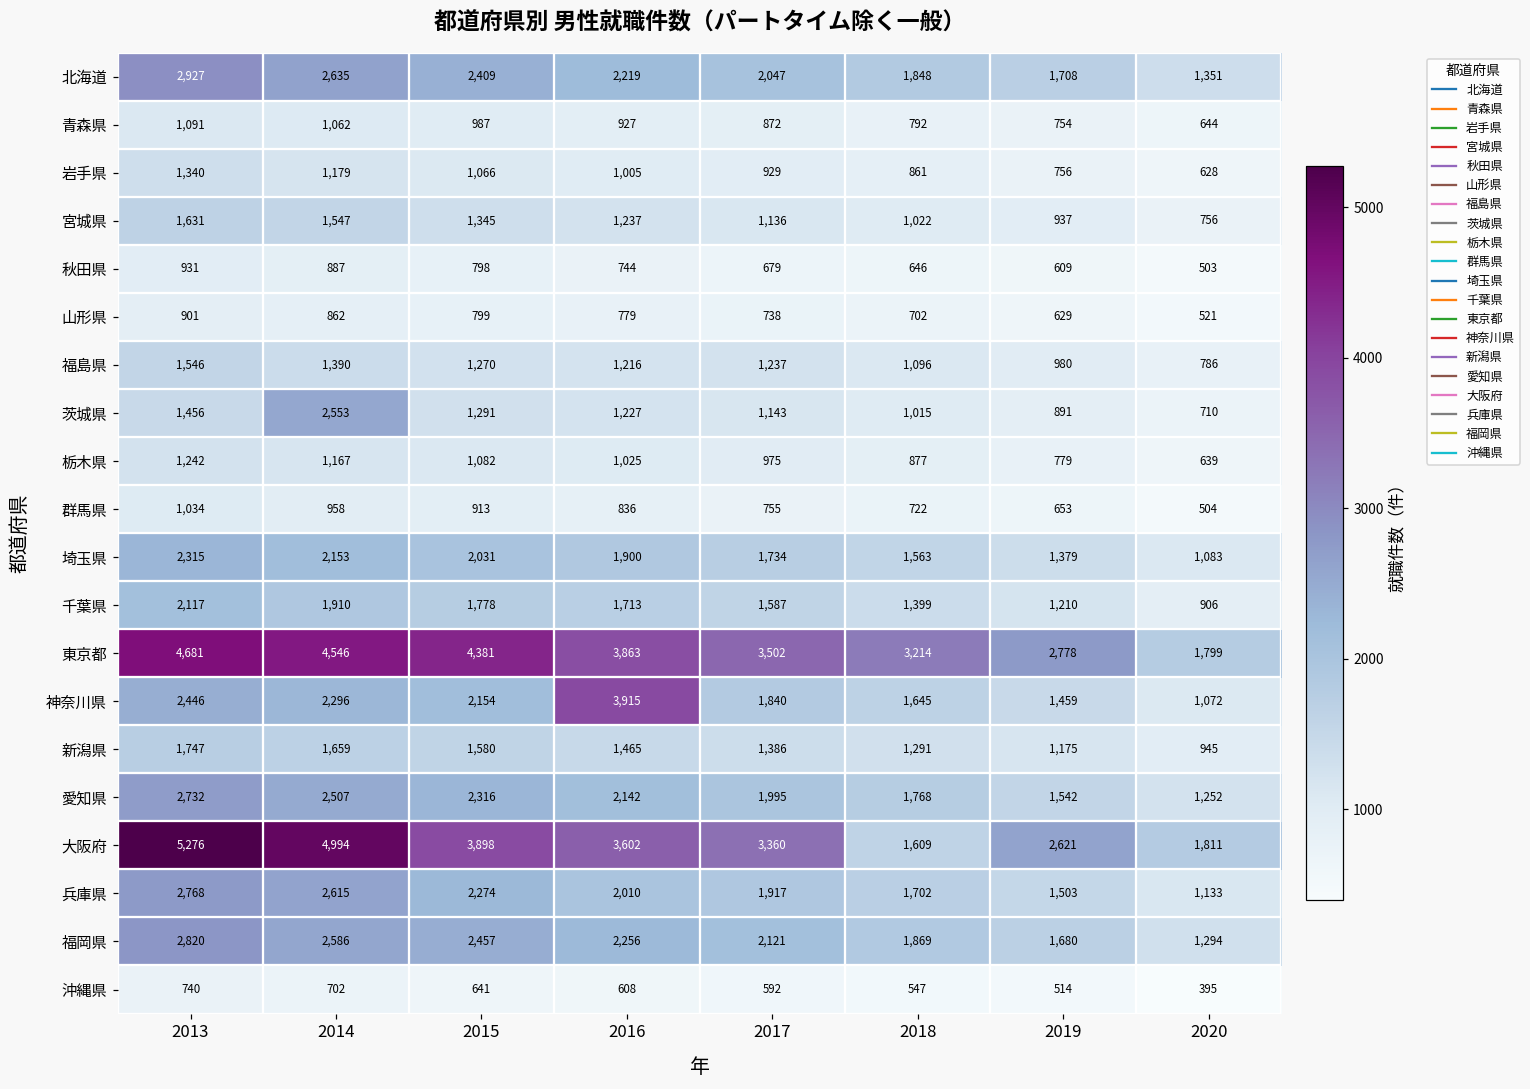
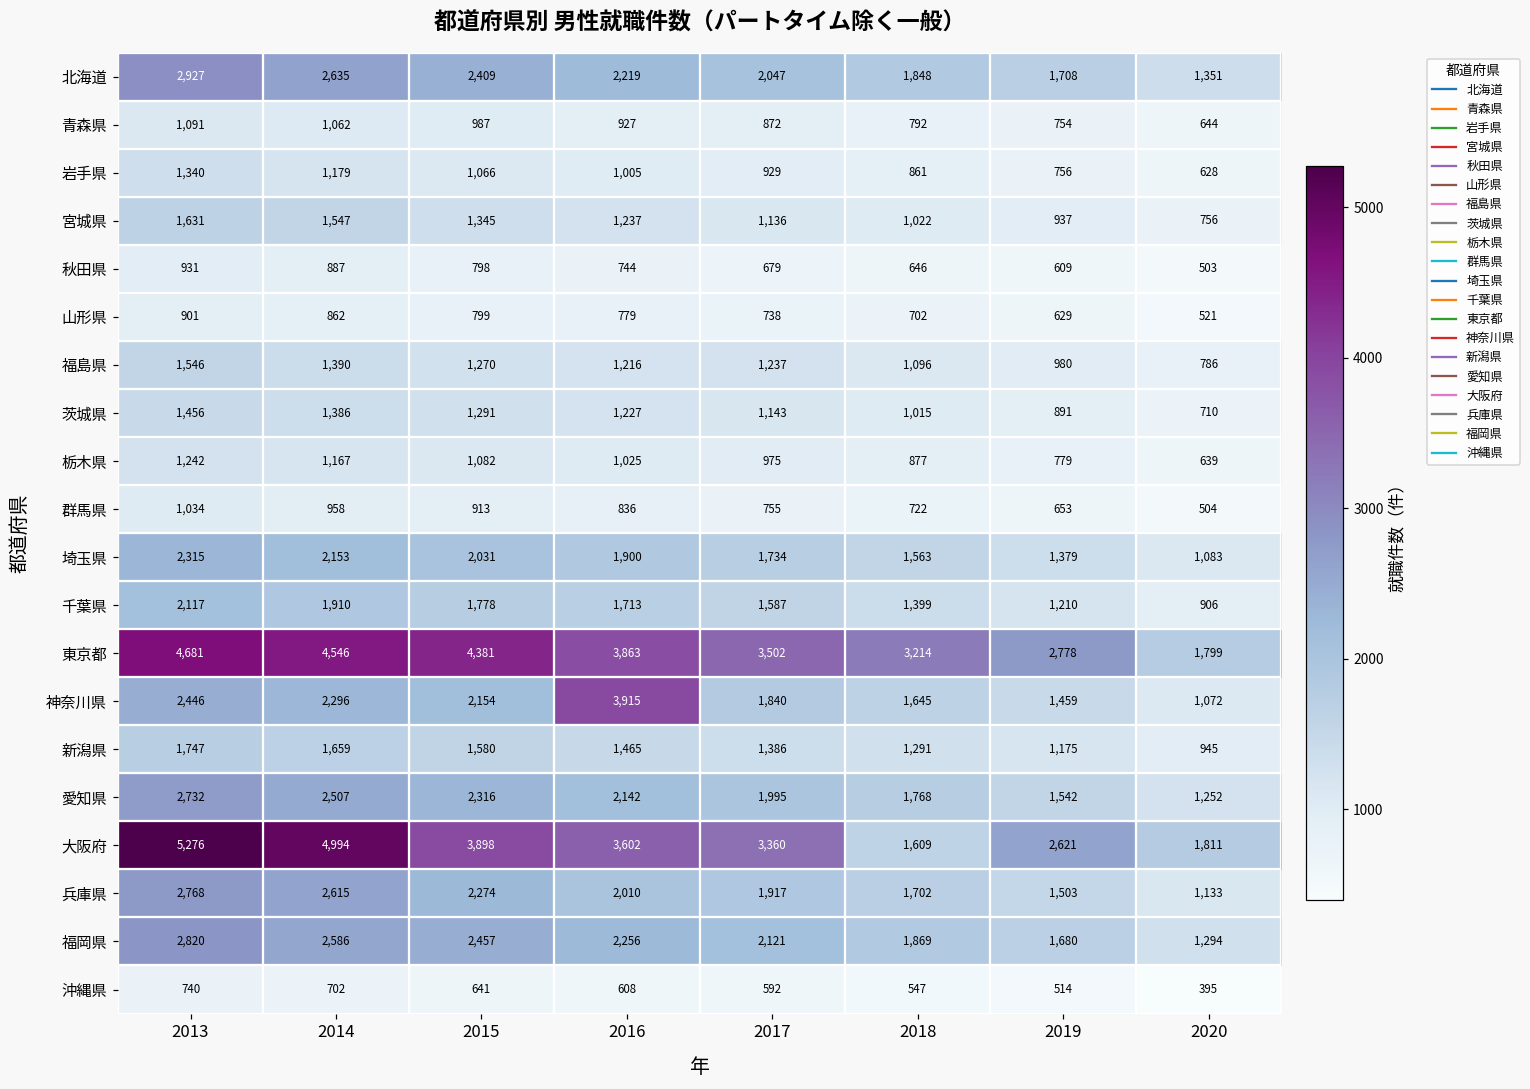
  {
    "北海道": {
      "2013": "2,927",
      "2014": "2,635",
      "2015": "2,409",
      "2016": "2,219",
      "2017": "2,047",
      "2018": "1,848",
      "2019": "1,708",
      "2020": "1,351"
    },
    "青森県": {
      "2013": "1,091",
      "2014": "1,062",
      "2015": "987",
      "2016": "927",
      "2017": "872",
      "2018": "792",
      "2019": "754",
      "2020": "644"
    },
    "岩手県": {
      "2013": "1,340",
      "2014": "1,179",
      "2015": "1,066",
      "2016": "1,005",
      "2017": "929",
      "2018": "861",
      "2019": "756",
      "2020": "628"
    },
    "宮城県": {
      "2013": "1,631",
      "2014": "1,547",
      "2015": "1,345",
      "2016": "1,237",
      "2017": "1,136",
      "2018": "1,022",
      "2019": "937",
      "2020": "756"
    },
    "秋田県": {
      "2013": "931",
      "2014": "887",
      "2015": "798",
      "2016": "744",
      "2017": "679",
      "2018": "646",
      "2019": "609",
      "2020": "503"
    },
    "山形県": {
      "2013": "901",
      "2014": "862",
      "2015": "799",
      "2016": "779",
      "2017": "738",
      "2018": "702",
      "2019": "629",
      "2020": "521"
    },
    "福島県": {
      "2013": "1,546",
      "2014": "1,390",
      "2015": "1,270",
      "2016": "1,216",
      "2017": "1,237",
      "2018": "1,096",
      "2019": "980",
      "2020": "786"
    },
    "茨城県": {
      "2013": "1,456",
-     "2014": "2,553",
+     "2014": "1,386",
      "2015": "1,291",
      "2016": "1,227",
      "2017": "1,143",
      "2018": "1,015",
      "2019": "891",
      "2020": "710"
    },
    "栃木県": {
      "2013": "1,242",
      "2014": "1,167",
      "2015": "1,082",
      "2016": "1,025",
      "2017": "975",
      "2018": "877",
      "2019": "779",
      "2020": "639"
    },
    "群馬県": {
      "2013": "1,034",
      "2014": "958",
      "2015": "913",
      "2016": "836",
      "2017": "755",
      "2018": "722",
      "2019": "653",
      "2020": "504"
    },
    "埼玉県": {
      "2013": "2,315",
      "2014": "2,153",
      "2015": "2,031",
      "2016": "1,900",
      "2017": "1,734",
      "2018": "1,563",
      "2019": "1,379",
      "2020": "1,083"
    },
    "千葉県": {
      "2013": "2,117",
      "2014": "1,910",
      "2015": "1,778",
      "2016": "1,713",
      "2017": "1,587",
      "2018": "1,399",
      "2019": "1,210",
      "2020": "906"
    },
    "東京都": {
      "2013": "4,681",
      "2014": "4,546",
      "2015": "4,381",
      "2016": "3,863",
      "2017": "3,502",
      "2018": "3,214",
      "2019": "2,778",
      "2020": "1,799"
    },
    "神奈川県": {
      "2013": "2,446",
      "2014": "2,296",
      "2015": "2,154",
      "2016": "3,915",
      "2017": "1,840",
      "2018": "1,645",
      "2019": "1,459",
      "2020": "1,072"
    },
    "新潟県": {
      "2013": "1,747",
      "2014": "1,659",
      "2015": "1,580",
      "2016": "1,465",
      "2017": "1,386",
      "2018": "1,291",
      "2019": "1,175",
      "2020": "945"
    },
    "愛知県": {
      "2013": "2,732",
      "2014": "2,507",
      "2015": "2,316",
      "2016": "2,142",
      "2017": "1,995",
      "2018": "1,768",
      "2019": "1,542",
      "2020": "1,252"
    },
    "大阪府": {
      "2013": "5,276",
      "2014": "4,994",
      "2015": "3,898",
      "2016": "3,602",
      "2017": "3,360",
      "2018": "1,609",
      "2019": "2,621",
      "2020": "1,811"
    },
    "兵庫県": {
      "2013": "2,768",
      "2014": "2,615",
      "2015": "2,274",
      "2016": "2,010",
      "2017": "1,917",
      "2018": "1,702",
      "2019": "1,503",
      "2020": "1,133"
    },
    "福岡県": {
      "2013": "2,820",
      "2014": "2,586",
      "2015": "2,457",
      "2016": "2,256",
      "2017": "2,121",
      "2018": "1,869",
      "2019": "1,680",
      "2020": "1,294"
    },
    "沖縄県": {
      "2013": "740",
      "2014": "702",
      "2015": "641",
      "2016": "608",
      "2017": "592",
      "2018": "547",
      "2019": "514",
      "2020": "395"
    }
  }
